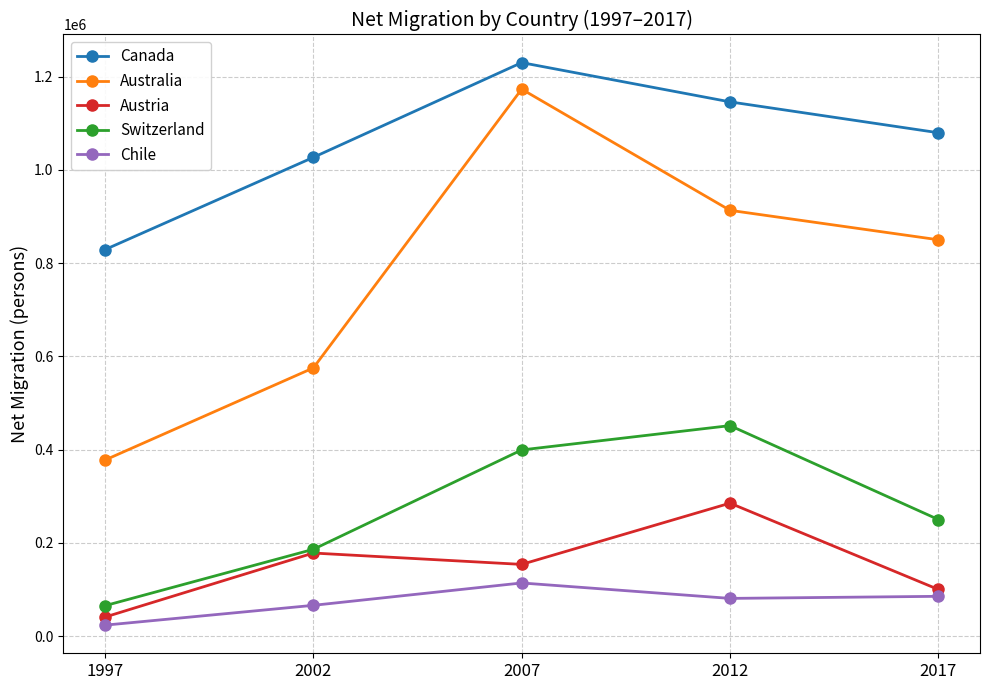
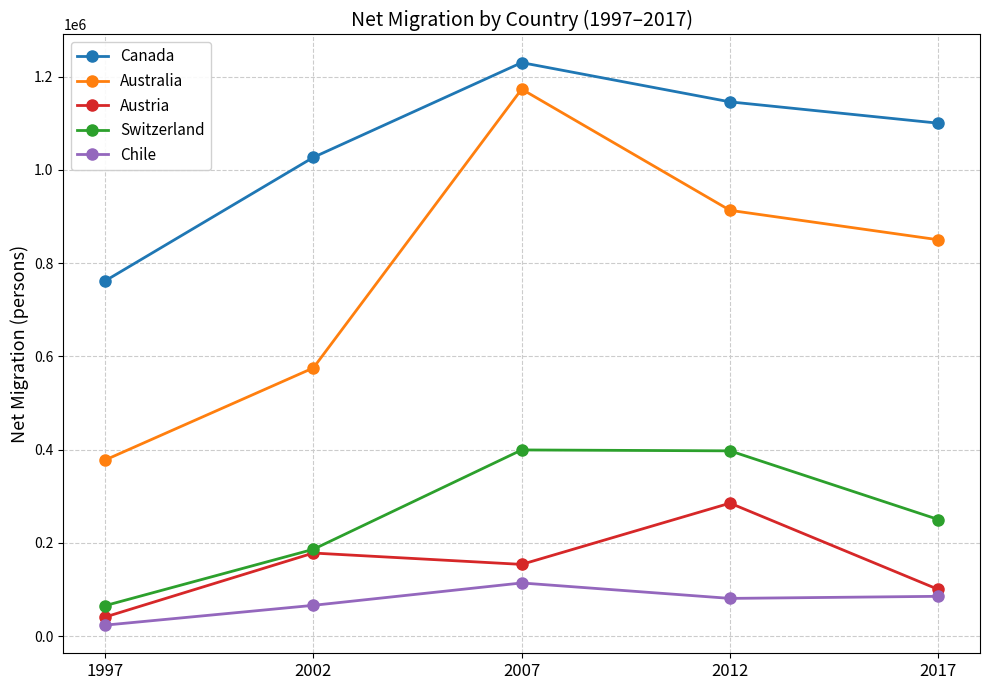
  {
    "Canada": {
-     "1997": 830000,
+     "1997": 760000,
      "2002": 1030000,
      "2007": 1230000,
      "2012": 1150000,
-     "2017": 1080000
+     "2017": 1100000
    },
    "Australia": {
      "1997": 380000,
      "2002": 580000,
      "2007": 1170000,
      "2012": 910000,
      "2017": 850000
    },
    "Austria": {
      "1997": 40000,
      "2002": 180000,
      "2007": 150000,
      "2012": 290000,
      "2017": 100000
    },
    "Switzerland": {
      "1997": 70000,
      "2002": 190000,
      "2007": 400000,
-     "2012": 450000,
+     "2012": 400000,
      "2017": 250000
    },
    "Chile": {
      "1997": 20000,
      "2002": 70000,
      "2007": 110000,
      "2012": 80000,
      "2017": 90000
    }
  }
